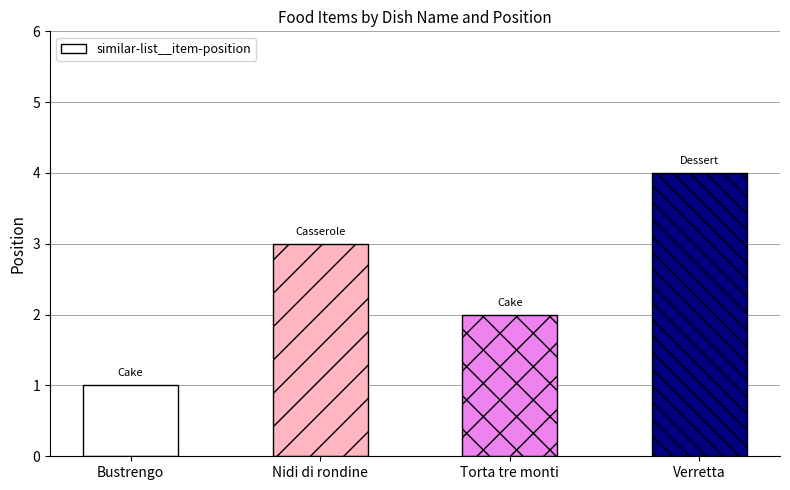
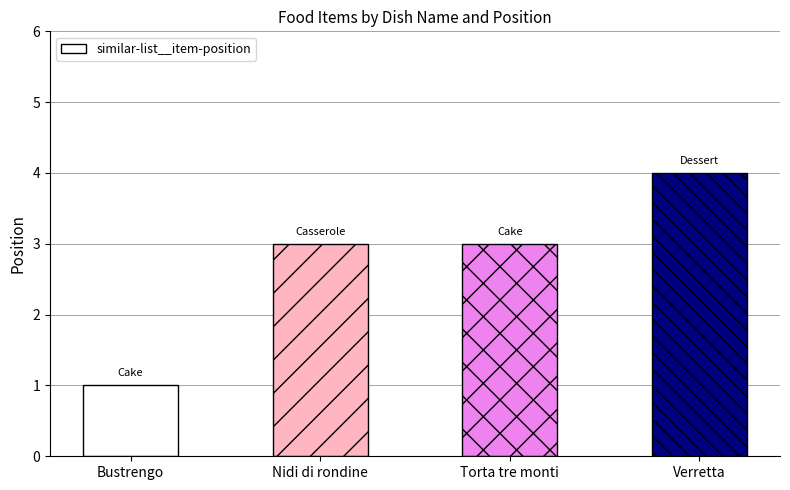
  {
    "Bustrengo": 1,
    "Nidi di rondine": 3,
-   "Torta tre monti": 2,
+   "Torta tre monti": 3,
    "Verretta": 4
  }
